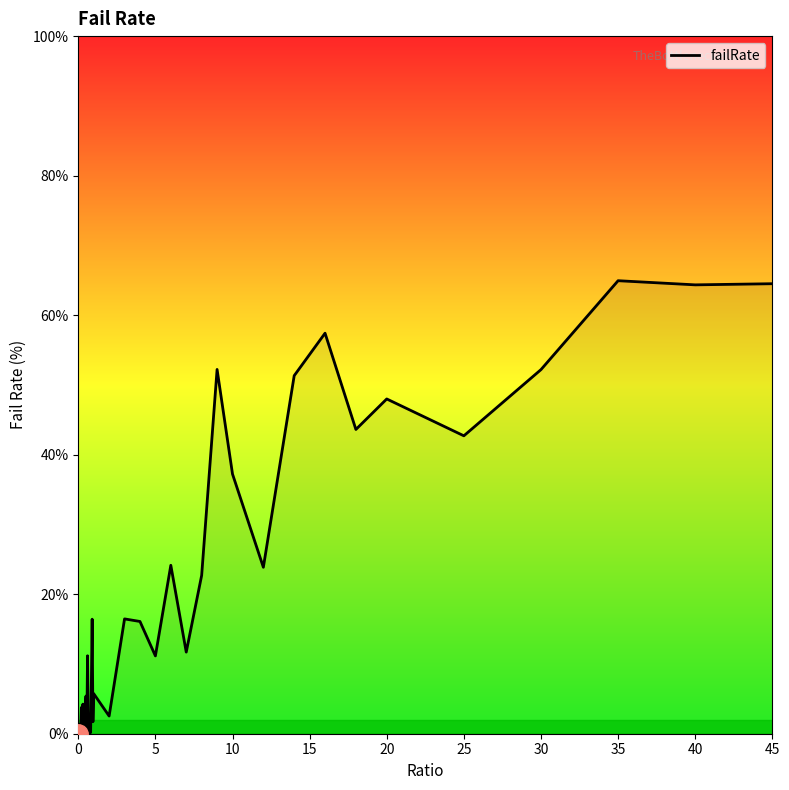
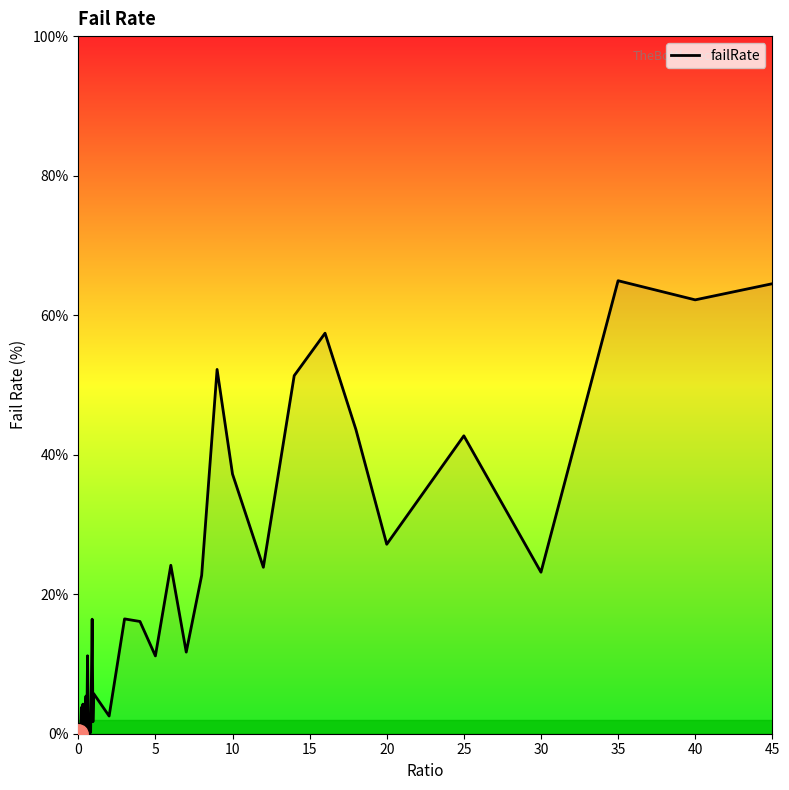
  {
    "failRate": {
      "5": "11%",
      "10": "37%",
-     "20": "48%",
+     "20": "27%",
      "25": "43%",
-     "30": "52%",
+     "30": "23%",
      "35": "65%",
-     "40": "64%",
+     "40": "62%",
      "45": "65%"
    }
  }
